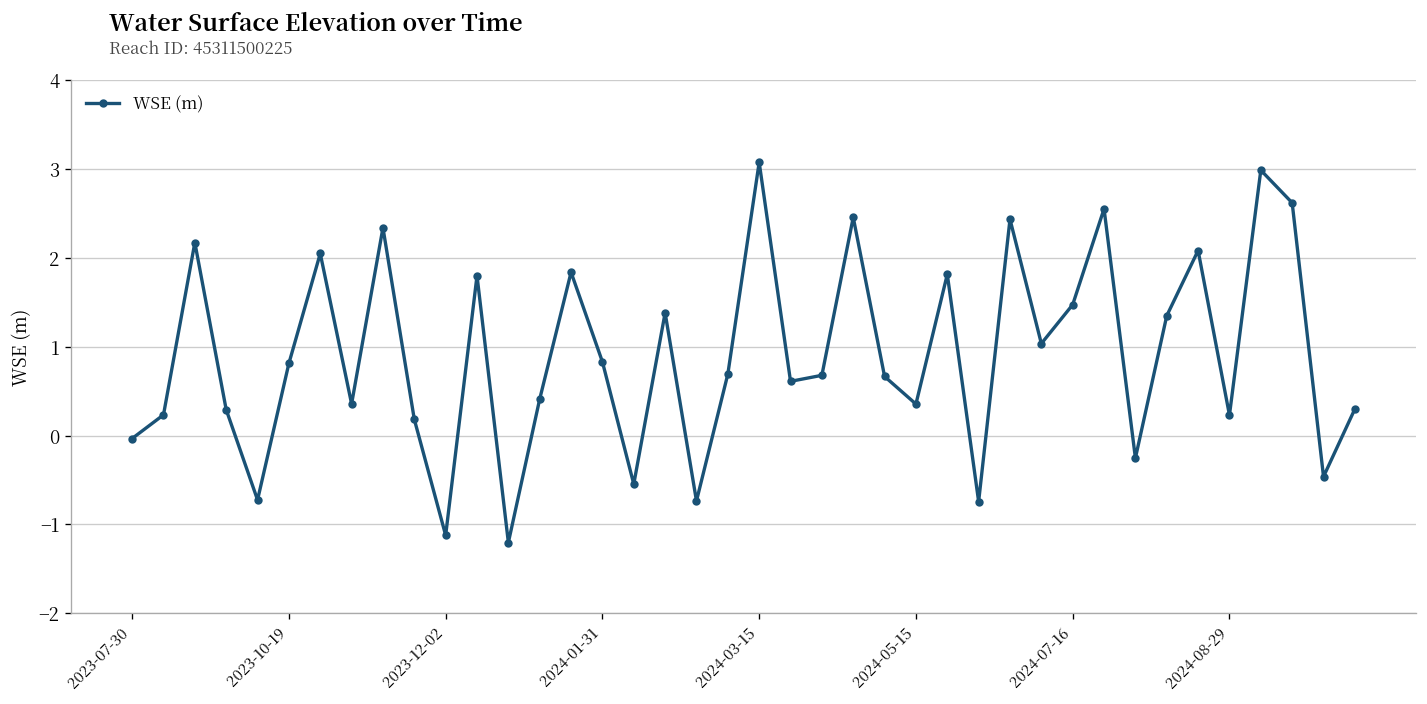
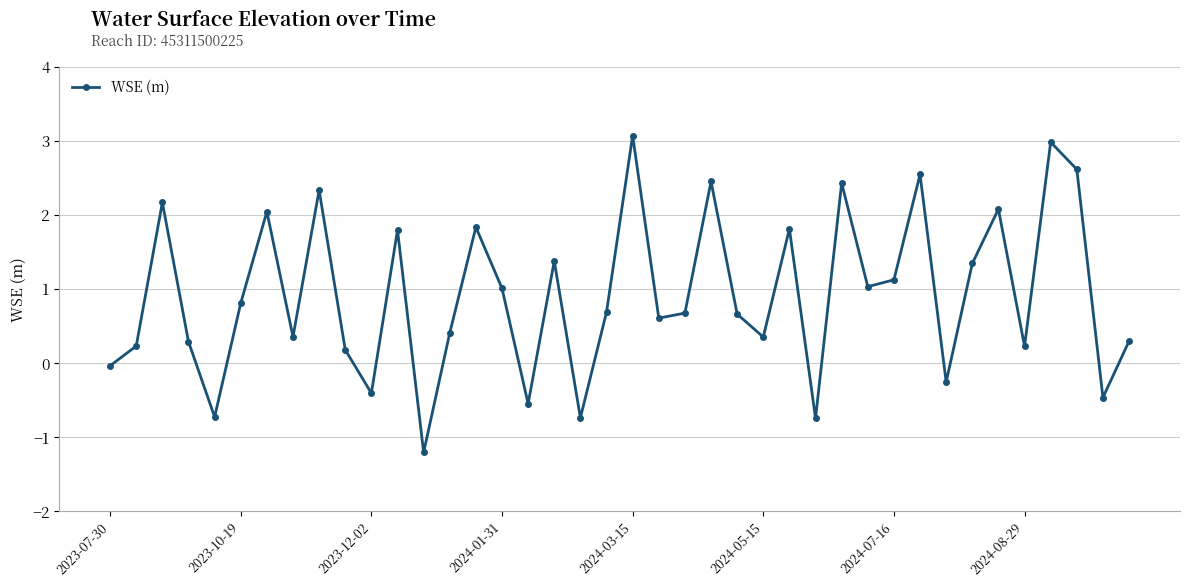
  {
    "2023-07-30": 0.0,
    "2023-10-19": 0.8,
-   "2023-12-02": -1.1,
-   "2024-01-31": 0.8,
+   "2023-12-02": -0.4,
+   "2024-01-31": 1.0,
    "2024-03-15": 3.1,
    "2024-05-15": 0.4,
-   "2024-07-16": 1.5,
+   "2024-07-16": 1.1,
    "2024-08-29": 0.2
  }
